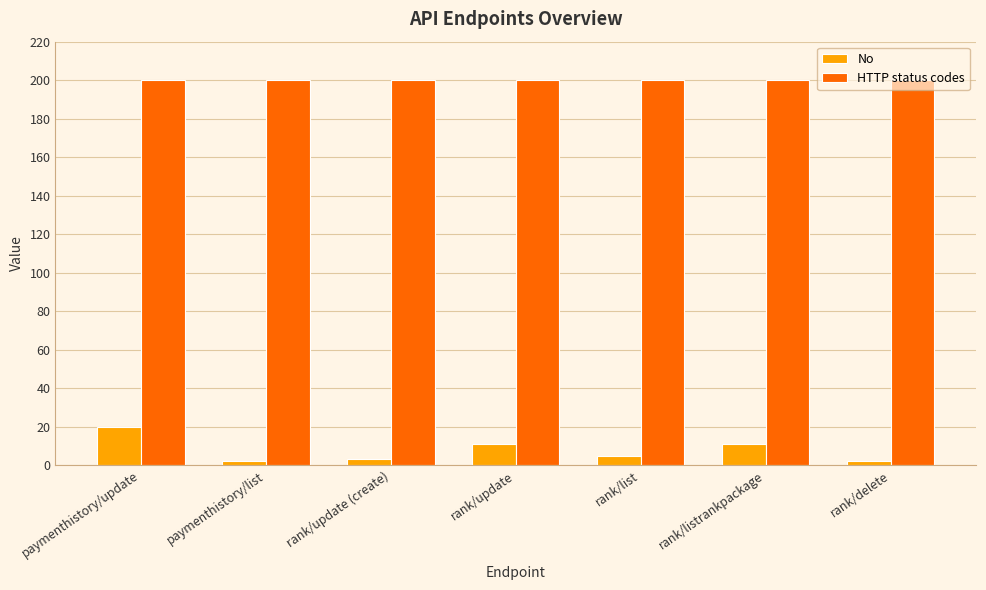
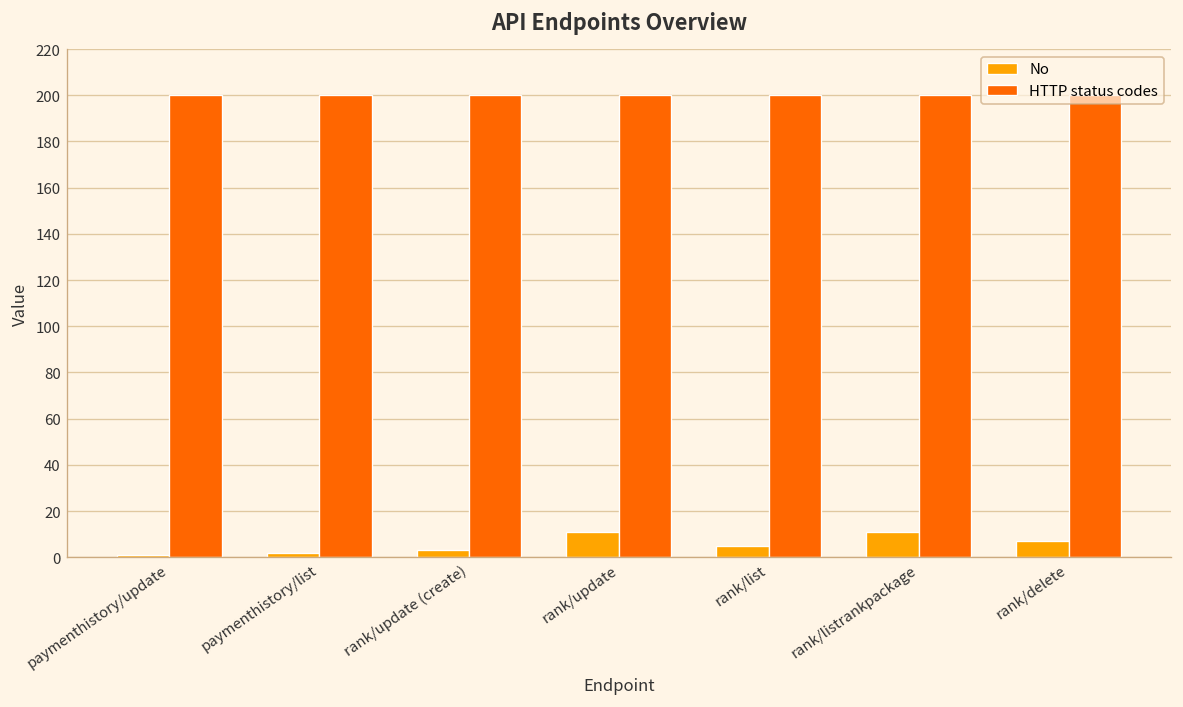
  {
    "No": {
-     "paymenthistory/update": 20,
+     "paymenthistory/update": 1,
      "paymenthistory/list": 2,
      "rank/update (create)": 3,
      "rank/update": 11,
      "rank/list": 5,
      "rank/listrankpackage": 11,
-     "rank/delete": 2
+     "rank/delete": 7
    },
    "HTTP status codes": {
      "paymenthistory/update": 200,
      "paymenthistory/list": 200,
      "rank/update (create)": 200,
      "rank/update": 200,
      "rank/list": 200,
      "rank/listrankpackage": 200
    }
  }
